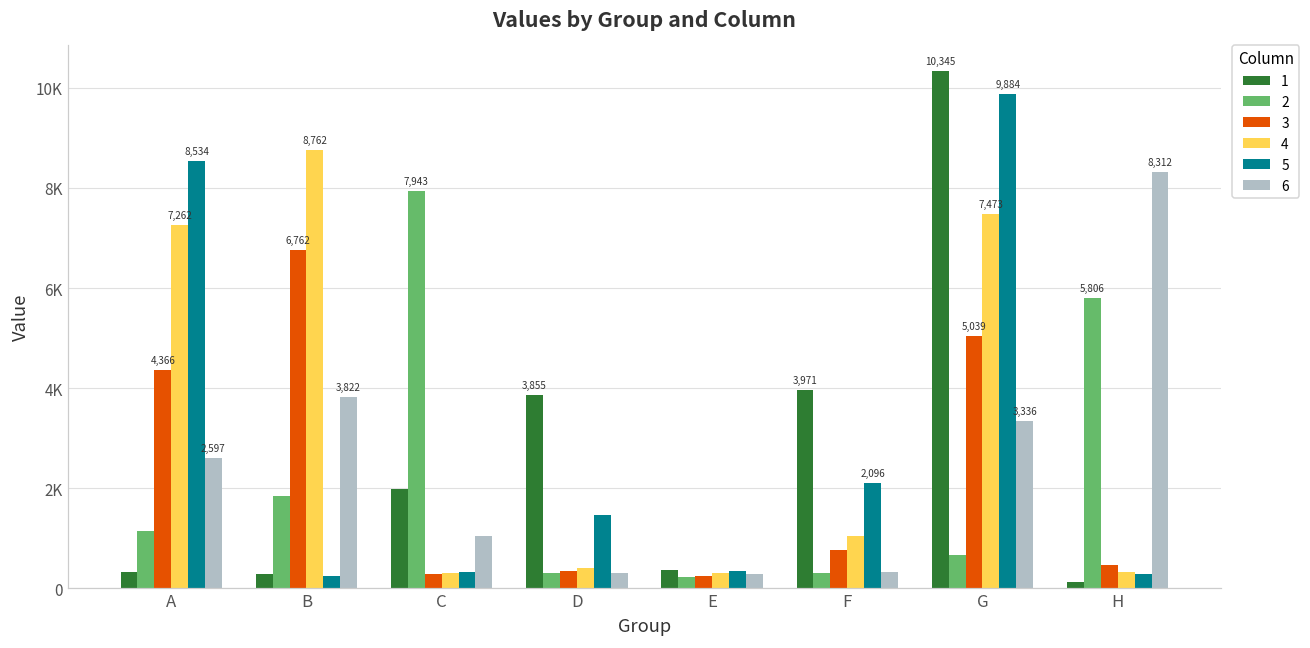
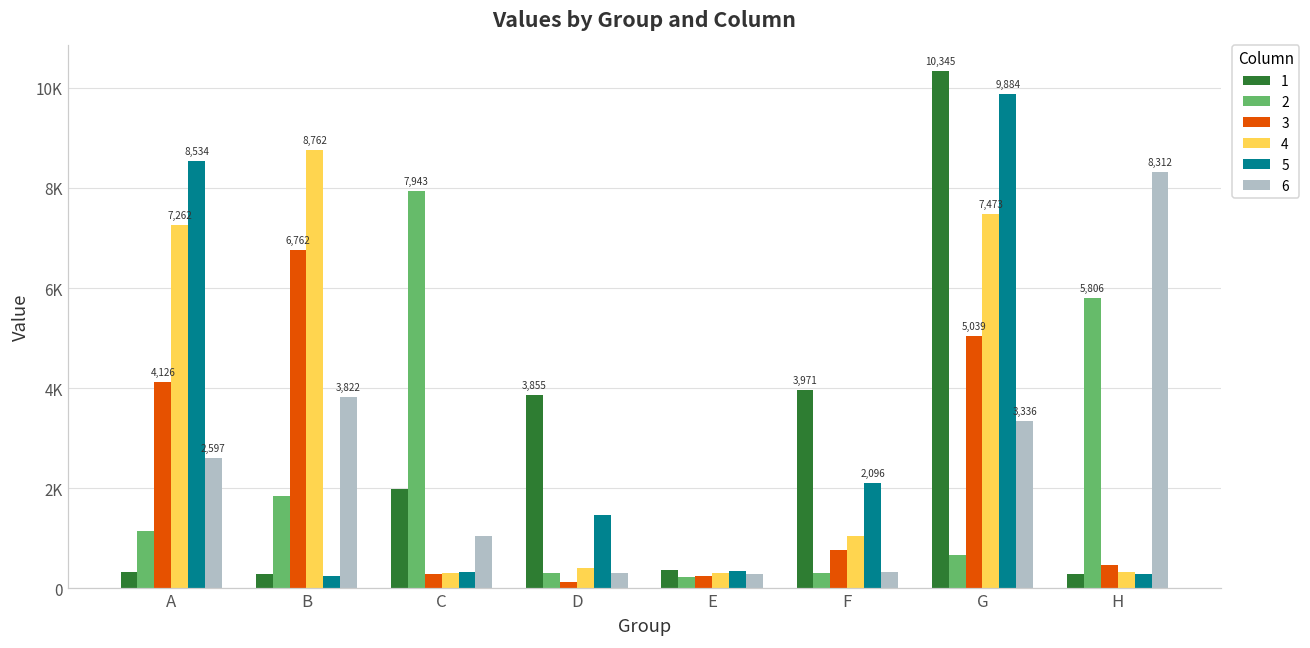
  {
    "1": {
      "A": "300",
      "B": "300",
      "C": "2000",
      "E": "400",
-     "H": "100"
+     "H": "300"
    },
    "2": {
      "C": "7,943",
      "H": "5,806"
    },
    "3": {
-     "A": "4,366",
+     "A": "4,126",
      "B": "6,762",
-     "D": "300",
+     "D": "100",
      "G": "5,039"
    },
    "4": {
      "A": "7,262",
      "B": "8,762",
      "G": "7,473"
    },
    "5": {
      "A": "8,534",
      "F": "2,096",
      "G": "9,884"
    },
    "6": {
      "A": "2,597",
      "B": "3,822",
      "G": "3,336",
      "H": "8,312"
    }
  }
